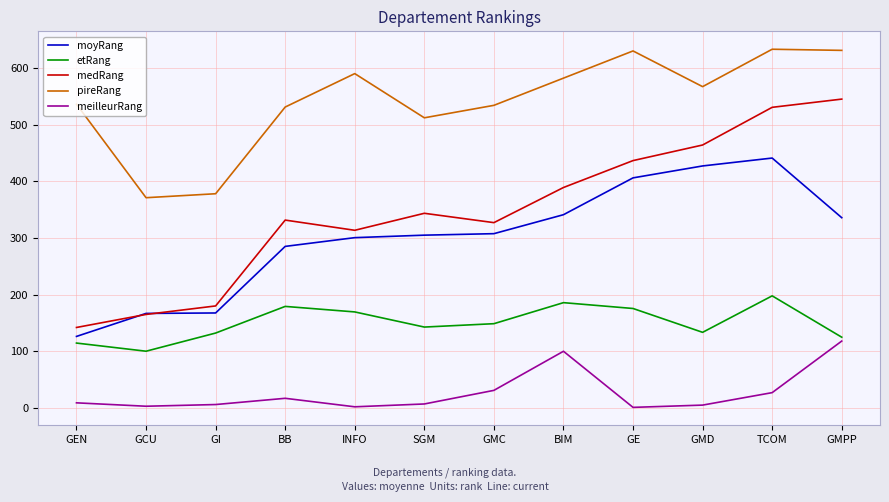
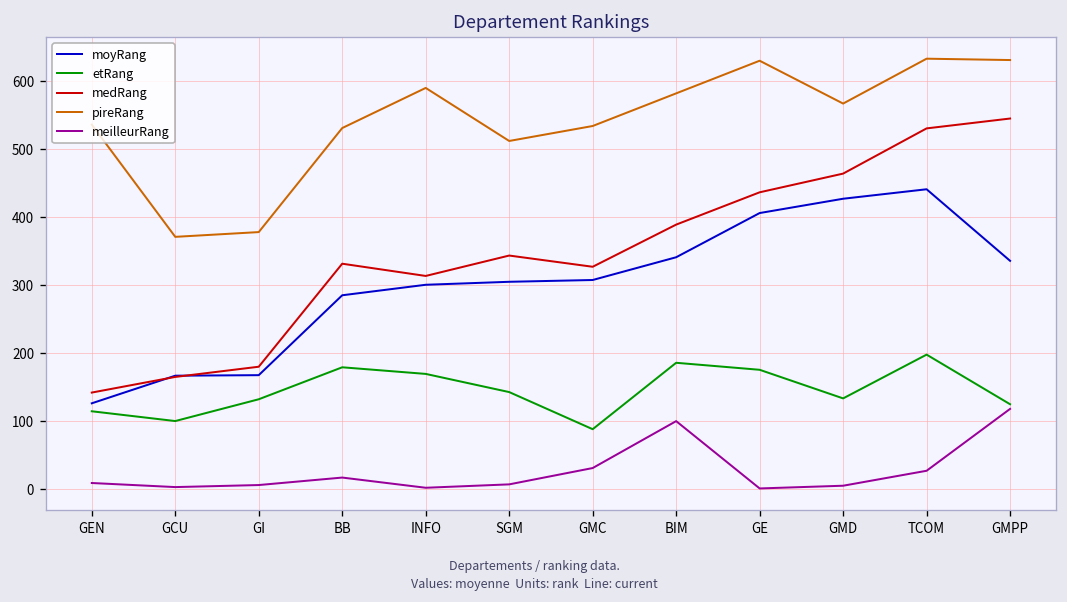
  {
    "moyRang": {
      "GEN": 130,
      "GI": 170,
      "BB": 290,
      "INFO": 300,
      "SGM": 300,
      "GMC": 310,
      "BIM": 340,
      "GE": 410,
      "GMD": 430,
      "TCOM": 440,
      "GMPP": 340
    },
    "etRang": {
      "GEN": 110,
      "GCU": 100,
      "GI": 130,
      "BB": 180,
      "INFO": 170,
      "SGM": 140,
-     "GMC": 150,
+     "GMC": 90,
      "BIM": 190,
      "GE": 180,
      "GMD": 130,
      "TCOM": 200,
      "GMPP": 120
    },
    "medRang": {
      "GEN": 140,
      "GI": 180,
      "BB": 330,
      "INFO": 310,
      "SGM": 340,
      "GMC": 330,
      "BIM": 390,
      "GE": 440,
      "GMD": 460,
      "TCOM": 530,
      "GMPP": 550
    },
    "pireRang": {
      "GCU": 370,
      "GI": 380,
      "BB": 530,
      "INFO": 590,
      "SGM": 510,
      "GMC": 530,
      "BIM": 580,
      "GE": 630,
      "GMD": 570,
      "TCOM": 630,
      "GMPP": 630
    },
    "meilleurRang": {
      "GEN": 10,
      "GCU": 0,
      "GI": 10,
      "BB": 20,
      "INFO": 0,
      "SGM": 10,
      "GMC": 30,
      "BIM": 100,
      "GE": 0,
      "GMD": 10,
      "TCOM": 30,
      "GMPP": 120
    }
  }
